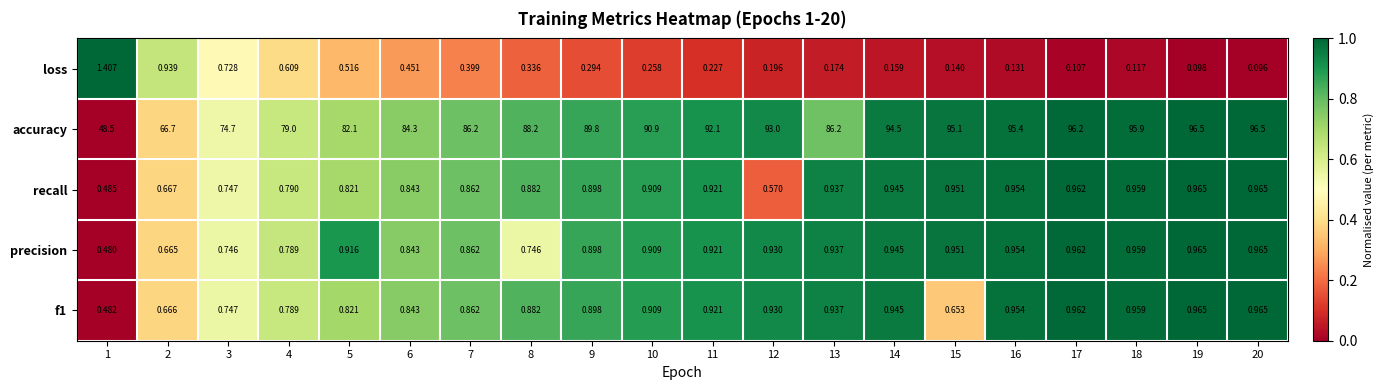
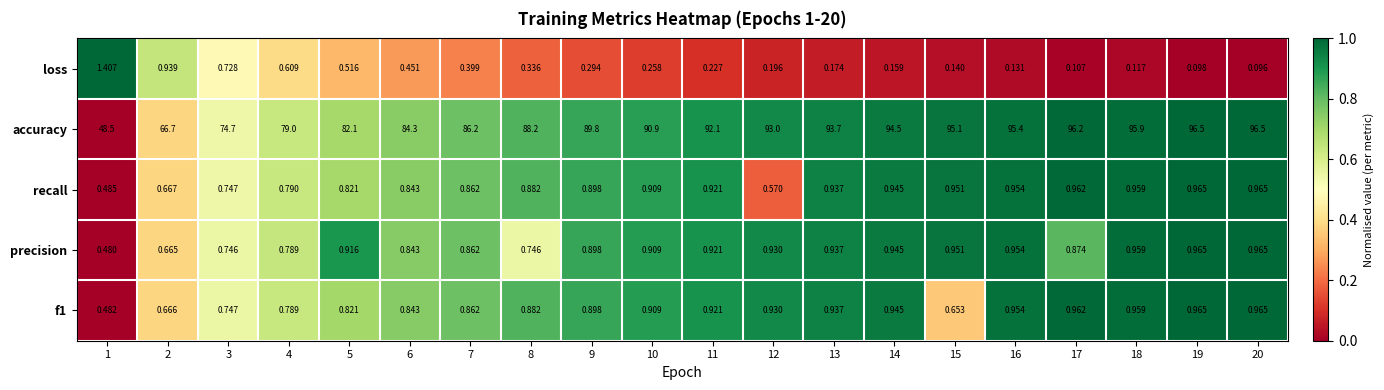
  {
    "loss": {
      "1": 1.407,
      "2": 0.939,
      "3": 0.728,
      "4": 0.609,
      "5": 0.516,
      "6": 0.451,
      "7": 0.399,
      "8": 0.336,
      "9": 0.294,
      "10": 0.258,
      "11": 0.227,
      "12": 0.196,
      "13": 0.174,
      "14": 0.159,
      "15": 0.140,
      "16": 0.131,
      "17": 0.107,
      "18": 0.117,
      "19": 0.098,
      "20": 0.096
    },
    "accuracy": {
      "1": 48.5,
      "2": 66.7,
      "3": 74.7,
      "4": 79.0,
      "5": 82.1,
      "6": 84.3,
      "7": 86.2,
      "8": 88.2,
      "9": 89.8,
      "10": 90.9,
      "11": 92.1,
      "12": 93.0,
-     "13": 86.2,
+     "13": 93.7,
      "14": 94.5,
      "15": 95.1,
      "16": 95.4,
      "17": 96.2,
      "18": 95.9,
      "19": 96.5,
      "20": 96.5
    },
    "recall": {
      "1": 0.485,
      "2": 0.667,
      "3": 0.747,
      "4": 0.790,
      "5": 0.821,
      "6": 0.843,
      "7": 0.862,
      "8": 0.882,
      "9": 0.898,
      "10": 0.909,
      "11": 0.921,
      "12": 0.570,
      "13": 0.937,
      "14": 0.945,
      "15": 0.951,
      "16": 0.954,
      "17": 0.962,
      "18": 0.959,
      "19": 0.965,
      "20": 0.965
    },
    "precision": {
      "1": 0.480,
      "2": 0.665,
      "3": 0.746,
      "4": 0.789,
      "5": 0.916,
      "6": 0.843,
      "7": 0.862,
      "8": 0.746,
      "9": 0.898,
      "10": 0.909,
      "11": 0.921,
      "12": 0.930,
      "13": 0.937,
      "14": 0.945,
      "15": 0.951,
      "16": 0.954,
-     "17": 0.962,
+     "17": 0.874,
      "18": 0.959,
      "19": 0.965,
      "20": 0.965
    },
    "f1": {
      "1": 0.482,
      "2": 0.666,
      "3": 0.747,
      "4": 0.789,
      "5": 0.821,
      "6": 0.843,
      "7": 0.862,
      "8": 0.882,
      "9": 0.898,
      "10": 0.909,
      "11": 0.921,
      "12": 0.930,
      "13": 0.937,
      "14": 0.945,
      "15": 0.653,
      "16": 0.954,
      "17": 0.962,
      "18": 0.959,
      "19": 0.965,
      "20": 0.965
    }
  }
